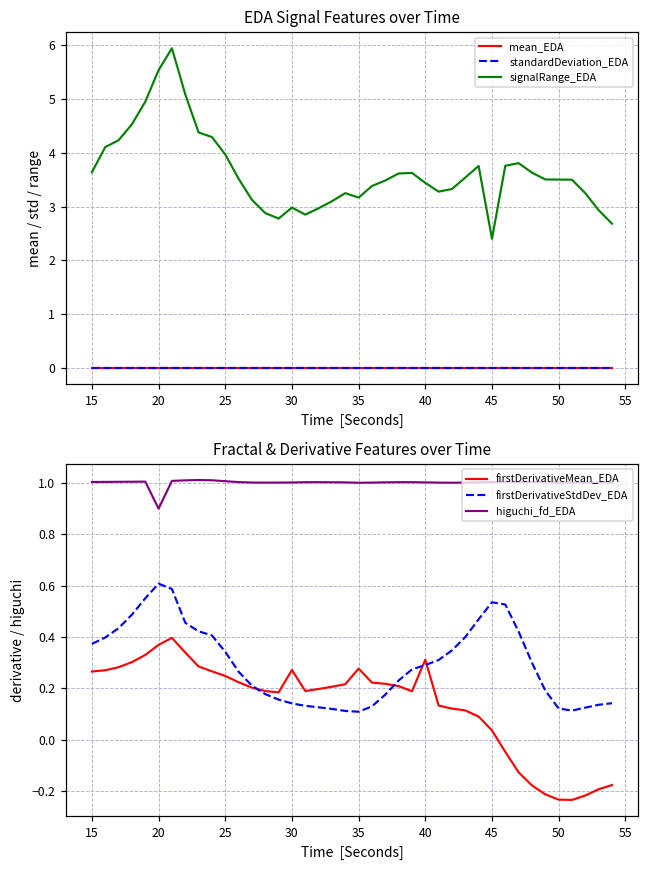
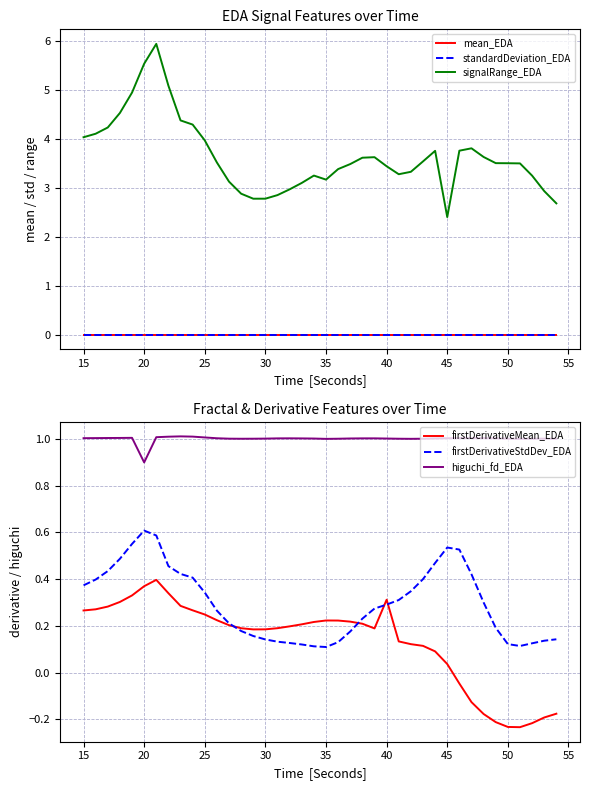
  {
    "EDA Signal Features over Time": {
      "standardDeviation_EDA": {
        "15": 0.0,
        "20": 0.0,
        "25": 0.0,
        "30": 0.0,
        "35": 0.0,
        "40": 0.0,
        "45": 0.0,
        "50": 0.0
      },
      "signalRange_EDA": {
-       "15": 3.6,
+       "15": 4.0,
        "20": 5.5,
        "25": 4.0,
-       "30": 3.0,
+       "30": 2.8,
        "35": 3.2,
        "40": 3.4,
        "45": 2.4,
        "50": 3.5
      }
    },
    "Fractal & Derivative Features over Time": {
      "firstDerivativeMean_EDA": {
        "15": 0.27,
        "20": 0.37,
        "25": 0.25,
-       "30": 0.27,
-       "35": 0.28,
+       "30": 0.19,
+       "35": 0.22,
        "40": 0.31,
        "45": 0.04,
        "50": -0.23
      },
      "firstDerivativeStdDev_EDA": {
        "15": 0.37,
        "20": 0.61,
        "25": 0.34,
        "30": 0.14,
        "35": 0.11,
        "40": 0.29,
        "45": 0.53,
        "50": 0.12
      },
      "higuchi_fd_EDA": {
        "15": 1.00,
        "20": 0.90,
        "25": 1.01,
        "30": 1.00,
        "35": 1.00,
        "40": 1.00
      }
    }
  }
